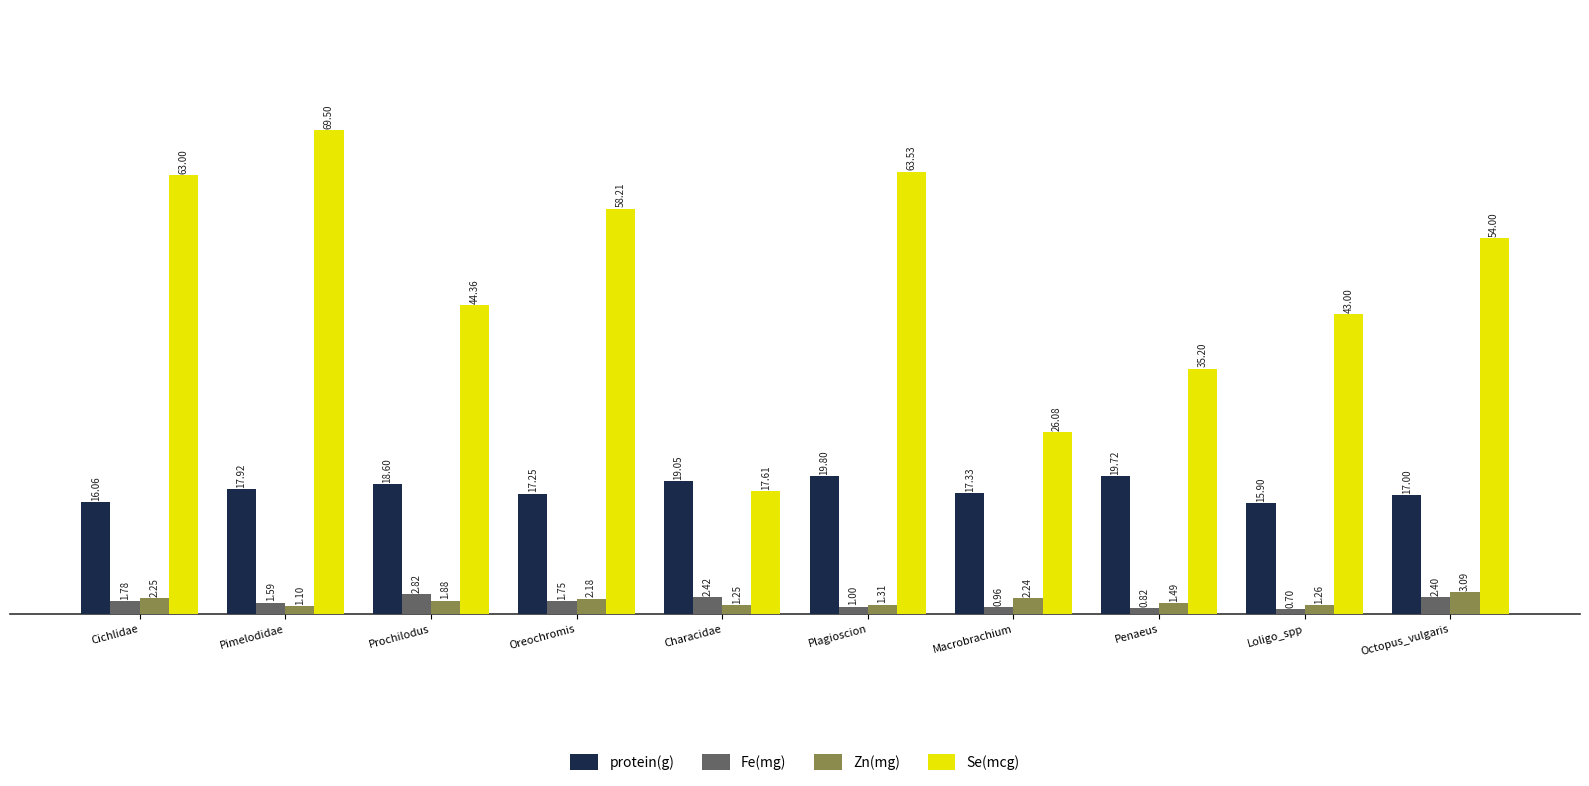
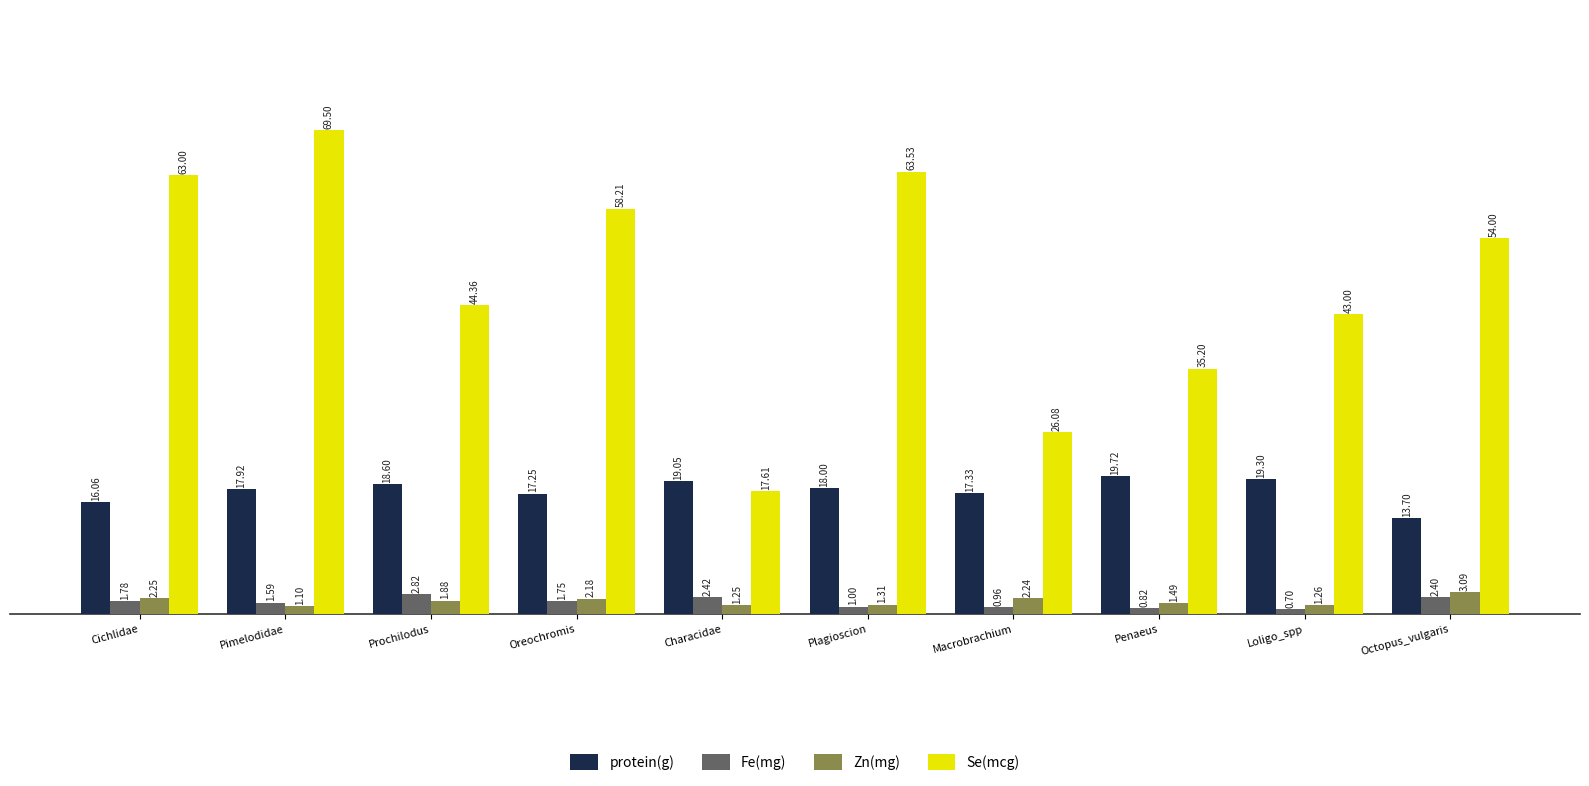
  {
    "protein(g)": {
      "Cichlidae": 16.06,
      "Pimelodidae": 17.92,
      "Prochilodus": 18.60,
      "Oreochromis": 17.25,
      "Characidae": 19.05,
-     "Plagioscion": 19.80,
+     "Plagioscion": 18.00,
      "Macrobrachium": 17.33,
      "Penaeus": 19.72,
-     "Loligo_spp": 15.90,
-     "Octopus_vulgaris": 17.00
+     "Loligo_spp": 19.30,
+     "Octopus_vulgaris": 13.70
    },
    "Se(mcg)": {
      "Cichlidae": 63.00,
      "Pimelodidae": 69.50,
      "Prochilodus": 44.36,
      "Oreochromis": 58.21,
      "Characidae": 17.61,
      "Plagioscion": 63.53,
      "Macrobrachium": 26.08,
      "Penaeus": 35.20,
      "Loligo_spp": 43.00,
      "Octopus_vulgaris": 54.00
    }
  }
